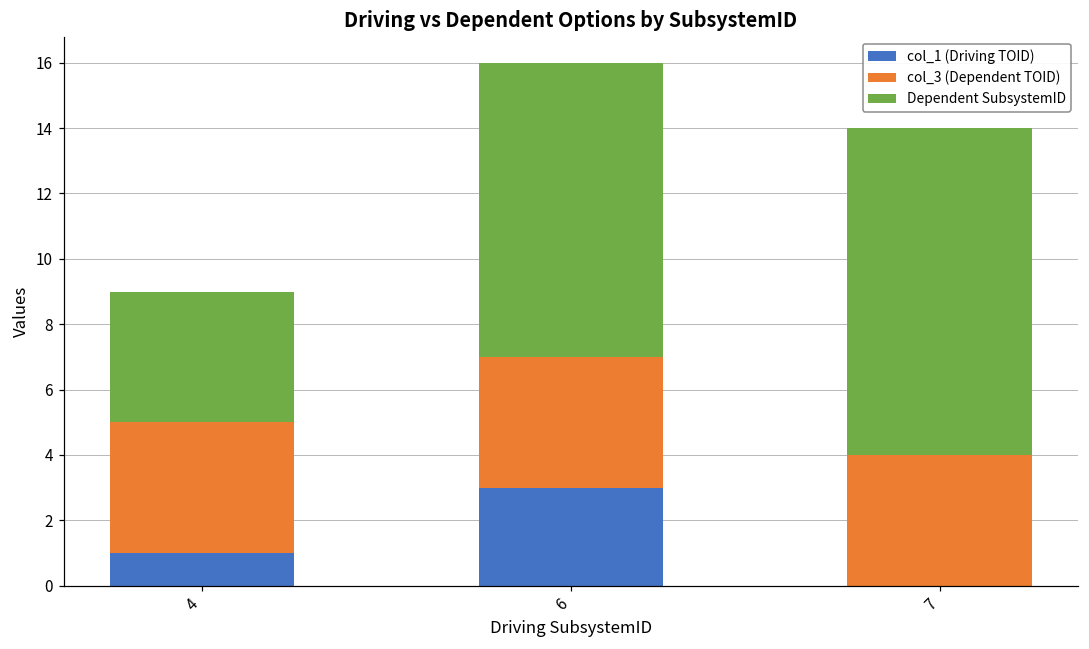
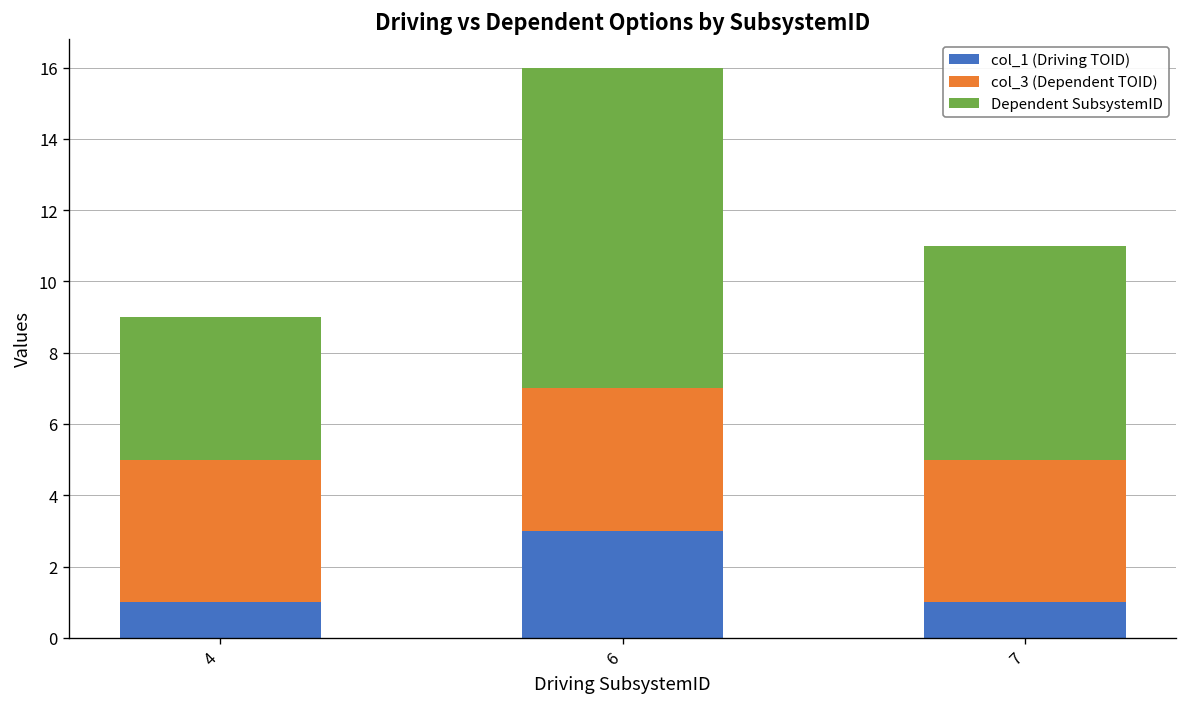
  {
    "col_1 (Driving TOID)": {
      "4": 1,
      "6": 3,
-     "7": 0
+     "7": 1
    },
    "col_3 (Dependent TOID)": {
      "4": 4,
      "6": 4,
      "7": 4
    },
    "Dependent SubsystemID": {
      "4": 4,
      "6": 9,
-     "7": 10
+     "7": 6
    }
  }
